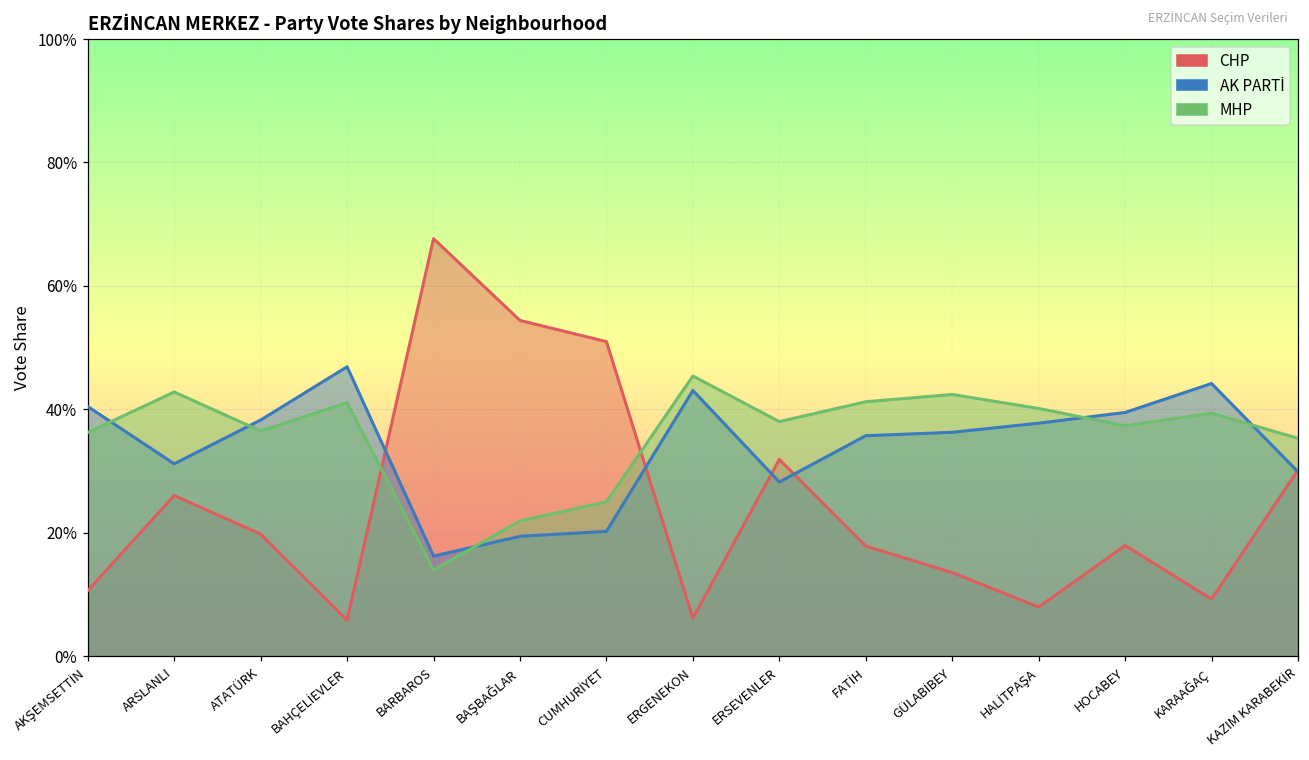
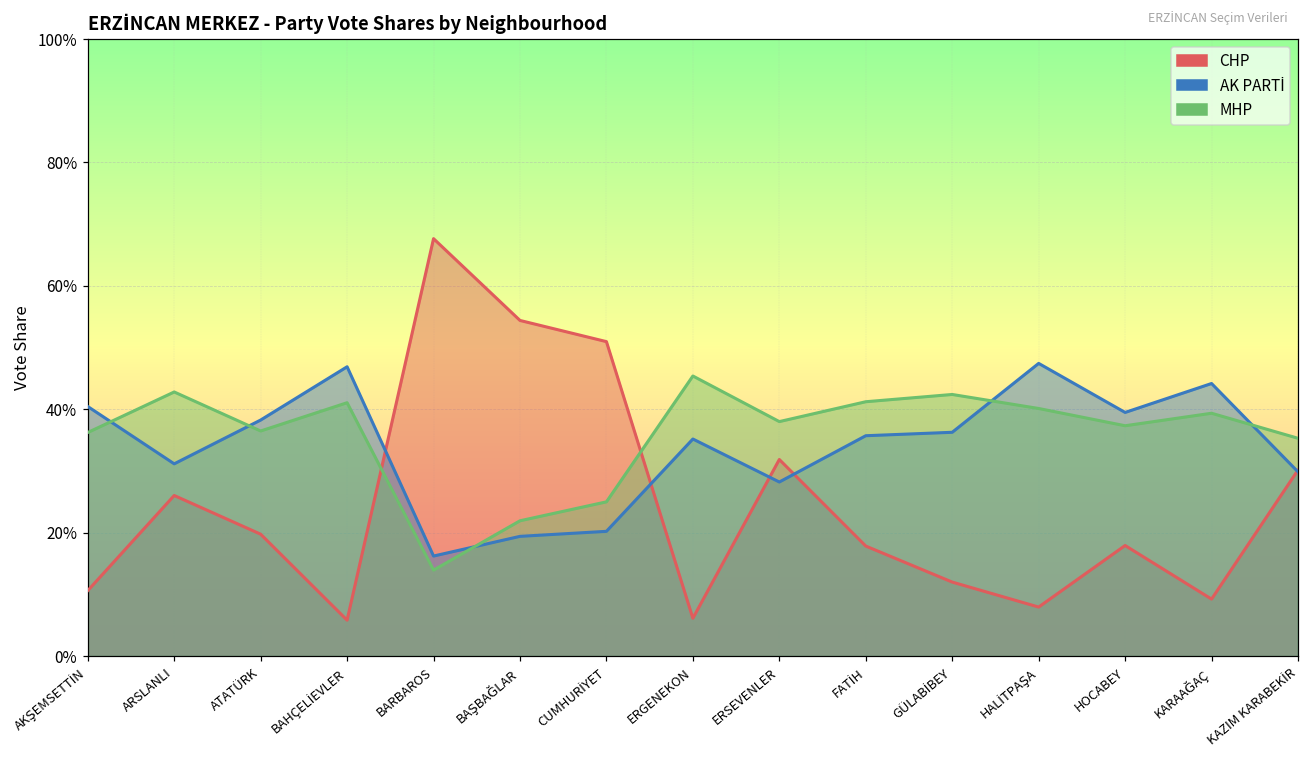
  {
    "CHP": {
      "AKŞEMSETTİN": "11%",
      "ARSLANLI": "26%",
      "ATATÜRK": "20%",
      "BAHÇELİEVLER": "6%",
      "BARBAROS": "68%",
      "BAŞBAĞLAR": "54%",
      "CUMHURİYET": "51%",
      "ERGENEKON": "6%",
      "ERSEVENLER": "32%",
      "FATİH": "18%",
-     "GÜLABİBEY": "14%",
+     "GÜLABİBEY": "12%",
      "HALİTPAŞA": "8%",
      "HOCABEY": "18%",
      "KARAAĞAÇ": "9%"
    },
    "AK PARTİ": {
      "AKŞEMSETTİN": "40%",
      "ARSLANLI": "31%",
      "ATATÜRK": "38%",
      "BAHÇELİEVLER": "47%",
      "BARBAROS": "16%",
      "BAŞBAĞLAR": "19%",
      "CUMHURİYET": "20%",
-     "ERGENEKON": "43%",
+     "ERGENEKON": "35%",
      "ERSEVENLER": "28%",
      "FATİH": "36%",
      "GÜLABİBEY": "36%",
-     "HALİTPAŞA": "38%",
+     "HALİTPAŞA": "47%",
      "HOCABEY": "39%",
      "KARAAĞAÇ": "44%"
    },
    "MHP": {
      "AKŞEMSETTİN": "36%",
      "ARSLANLI": "43%",
      "ATATÜRK": "36%",
      "BAHÇELİEVLER": "41%",
      "BARBAROS": "14%",
      "BAŞBAĞLAR": "22%",
      "CUMHURİYET": "25%",
      "ERGENEKON": "45%",
      "ERSEVENLER": "38%",
      "FATİH": "41%",
      "GÜLABİBEY": "42%",
      "HALİTPAŞA": "40%",
      "HOCABEY": "37%",
      "KARAAĞAÇ": "39%",
      "KAZIM KARABEKİR": "35%"
    }
  }
